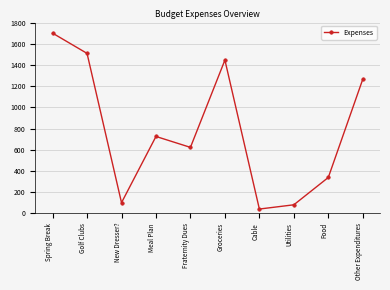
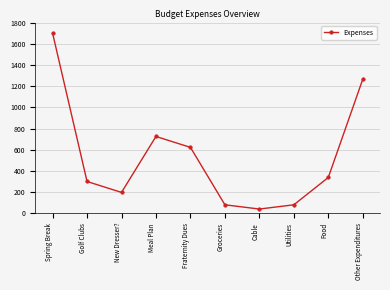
  {
    "Spring Break": 1700,
-   "Golf Clubs": 1510,
-   "New Dresser?": 100,
+   "Golf Clubs": 300,
+   "New Dresser?": 200,
    "Meal Plan": 730,
    "Fraternity Dues": 620,
-   "Groceries": 1450,
+   "Groceries": 80,
    "Cable": 40,
    "Utilities": 80,
    "Food": 340,
    "Other Expenditures": 1270
  }
